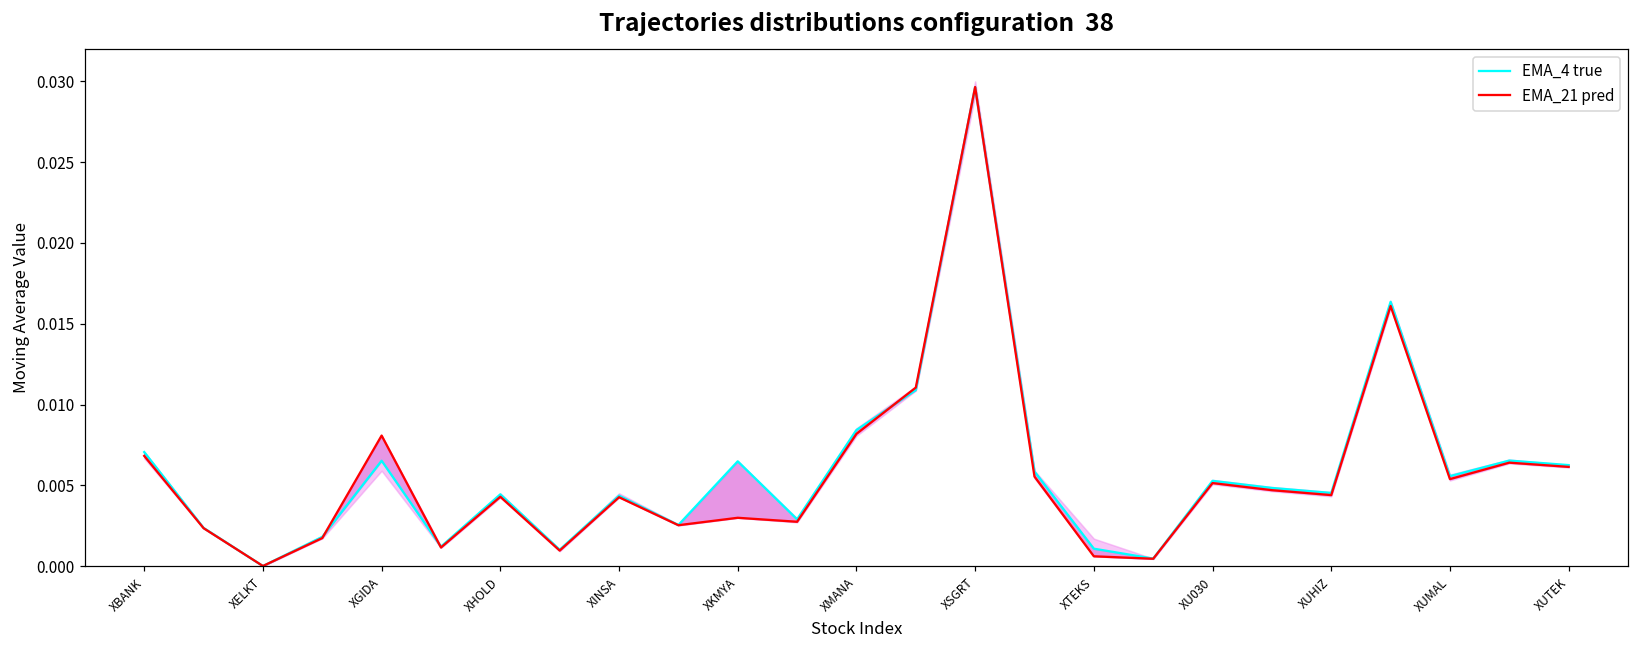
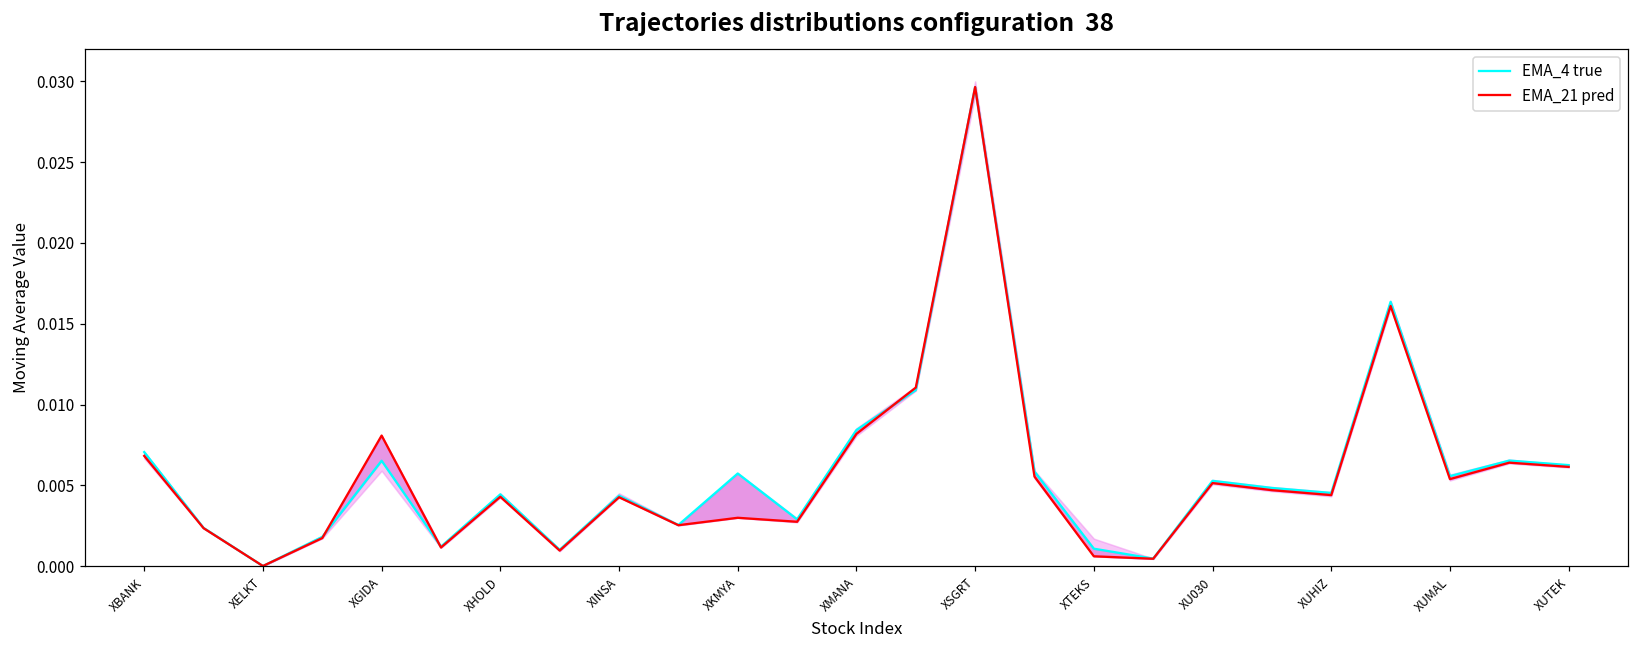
  {
    "EMA_4 true": {
      "XGIDA": 0.0065,
-     "XKMYA": 0.0065
+     "XKMYA": 0.0057
    },
    "EMA_21 pred": {
      "XBANK": 0.0068,
      "XKMYA": 0.0030,
      "XMANA": 0.0082,
      "XTEKS": 0.0006,
      "XUMAL": 0.0054
    }
  }
